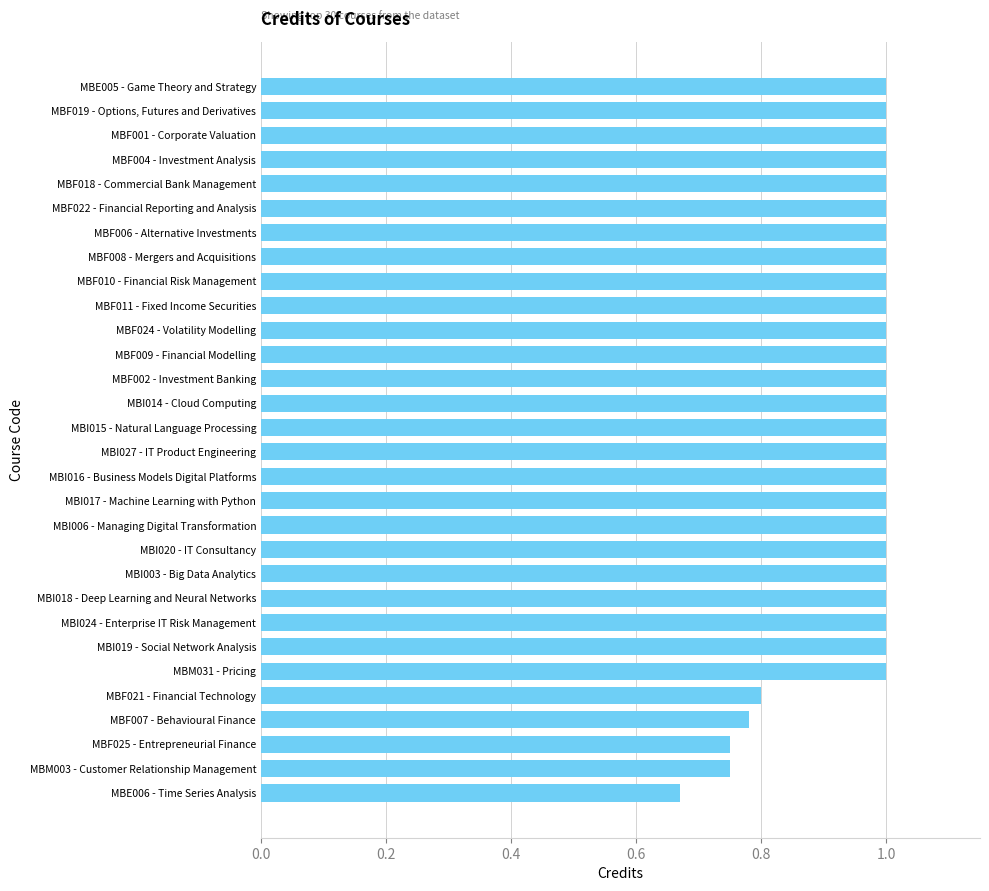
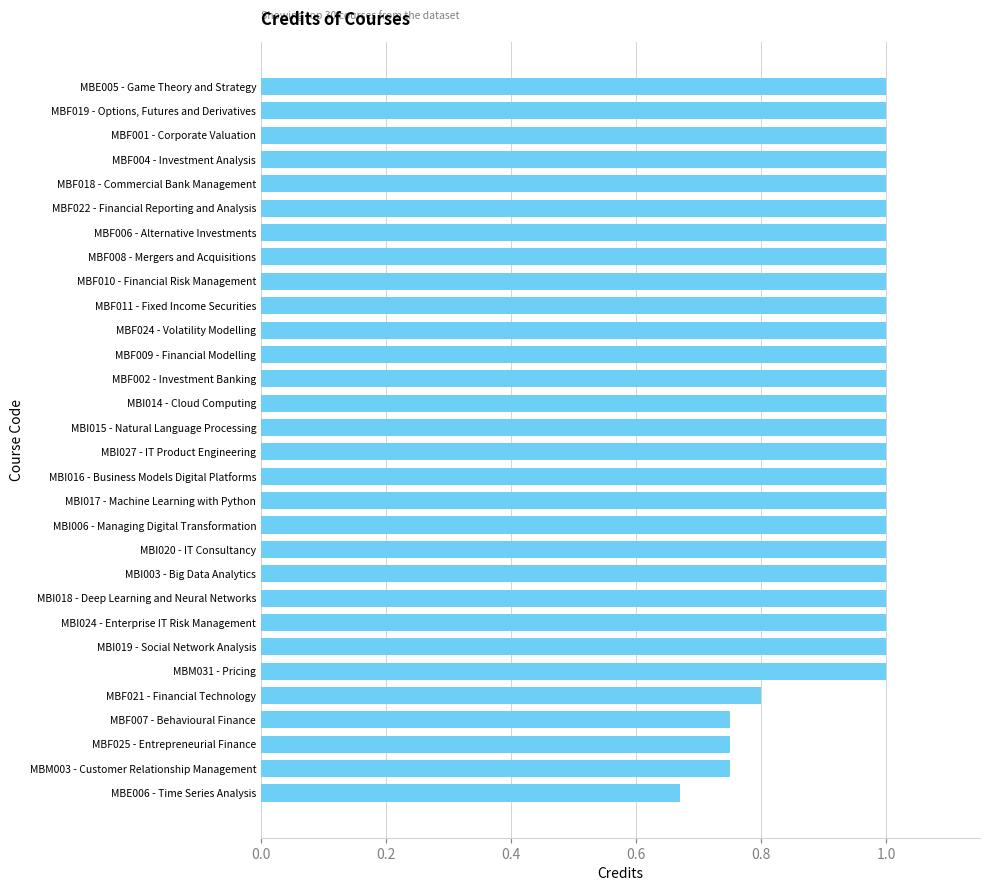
  {
    "MBE005 - Game Theory and Strategy": 1.00,
    "MBF019 - Options, Futures and Derivatives": 1.00,
    "MBF001 - Corporate Valuation": 1.00,
    "MBF004 - Investment Analysis": 1.00,
    "MBF018 - Commercial Bank Management": 1.00,
    "MBF022 - Financial Reporting and Analysis": 1.00,
    "MBF006 - Alternative Investments": 1.00,
    "MBF008 - Mergers and Acquisitions": 1.00,
    "MBF010 - Financial Risk Management": 1.00,
    "MBF011 - Fixed Income Securities": 1.00,
    "MBF024 - Volatility Modelling": 1.00,
    "MBF009 - Financial Modelling": 1.00,
    "MBF002 - Investment Banking": 1.00,
    "MBI014 - Cloud Computing": 1.00,
    "MBI015 - Natural Language Processing": 1.00,
    "MBI027 - IT Product Engineering": 1.00,
    "MBI016 - Business Models Digital Platforms": 1.00,
    "MBI017 - Machine Learning with Python": 1.00,
    "MBI006 - Managing Digital Transformation": 1.00,
    "MBI020 - IT Consultancy": 1.00,
    "MBI003 - Big Data Analytics": 1.00,
    "MBI018 - Deep Learning and Neural Networks": 1.00,
    "MBI024 - Enterprise IT Risk Management": 1.00,
    "MBI019 - Social Network Analysis": 1.00,
    "MBM031 - Pricing": 1.00,
    "MBF021 - Financial Technology": 0.80,
-   "MBF007 - Behavioural Finance": 0.78,
+   "MBF007 - Behavioural Finance": 0.75,
    "MBF025 - Entrepreneurial Finance": 0.75,
    "MBM003 - Customer Relationship Management": 0.75,
    "MBE006 - Time Series Analysis": 0.67
  }
